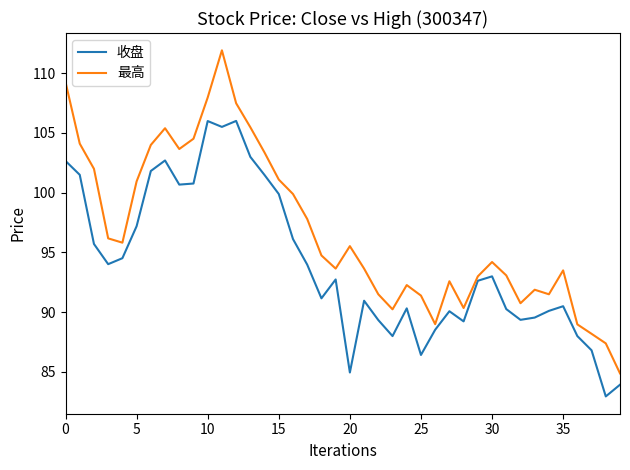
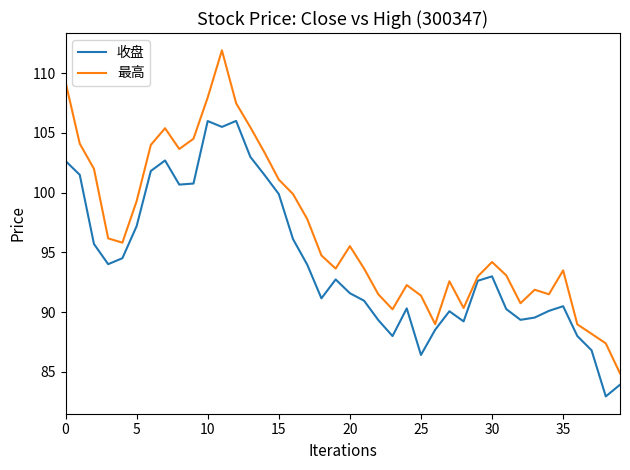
  {
    "收盘": {
      "0": 102.7,
      "5": 97.2,
      "10": 106.0,
      "15": 99.9,
-     "20": 85.0,
+     "20": 91.6,
      "25": 86.4,
      "30": 93.0,
      "35": 90.5
    },
    "最高": {
      "0": 109.3,
-     "5": 101.0,
+     "5": 99.3,
      "10": 108.0,
      "15": 101.1,
      "20": 95.5,
      "25": 91.4,
      "30": 94.2,
      "35": 93.5
    }
  }
